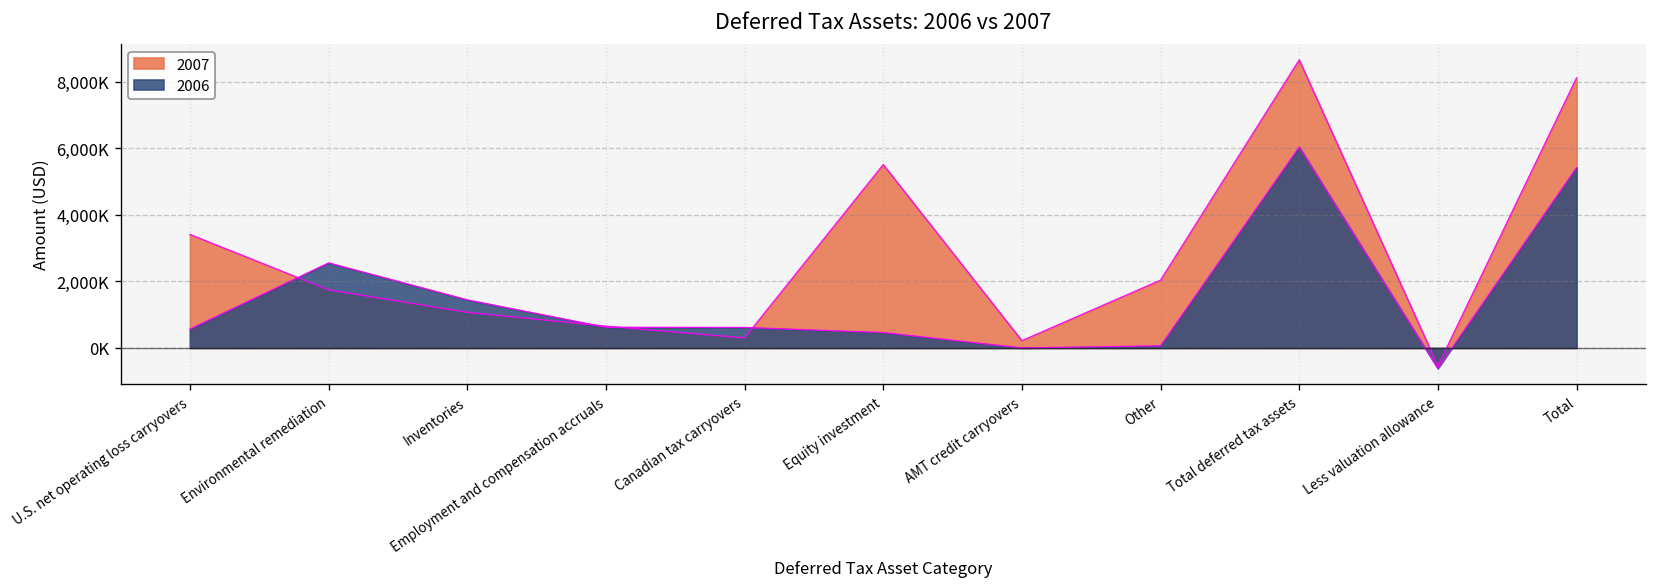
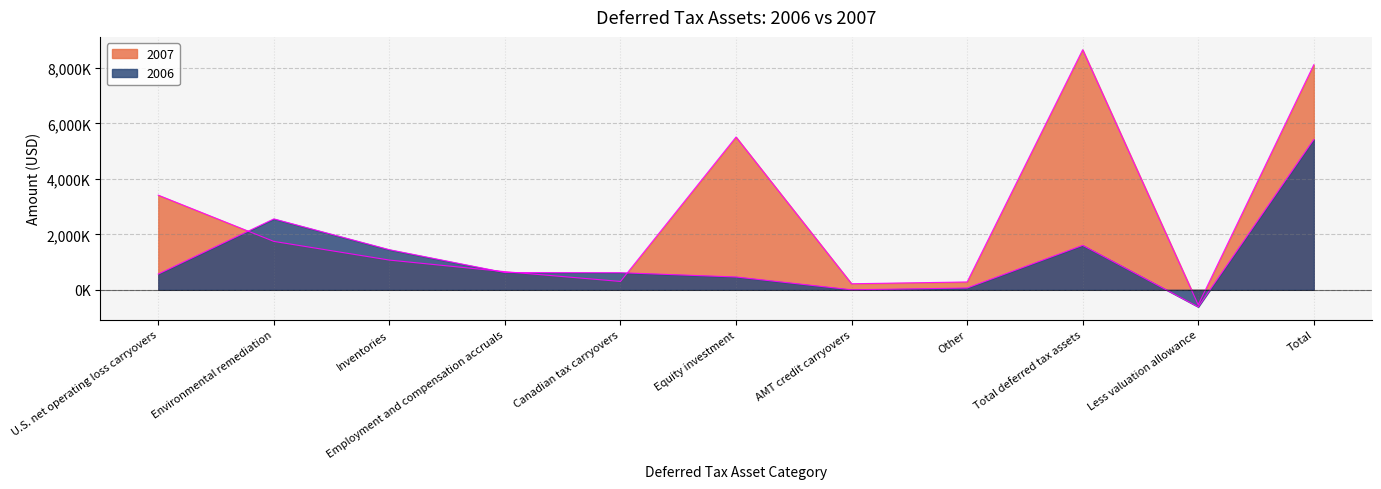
  {
    "2007": {
-     "Other": "2,000,000"
+     "Other": "300,000"
    },
    "2006": {
-     "Total deferred tax assets": "6,000,000"
+     "Total deferred tax assets": "1,600,000"
    }
  }
